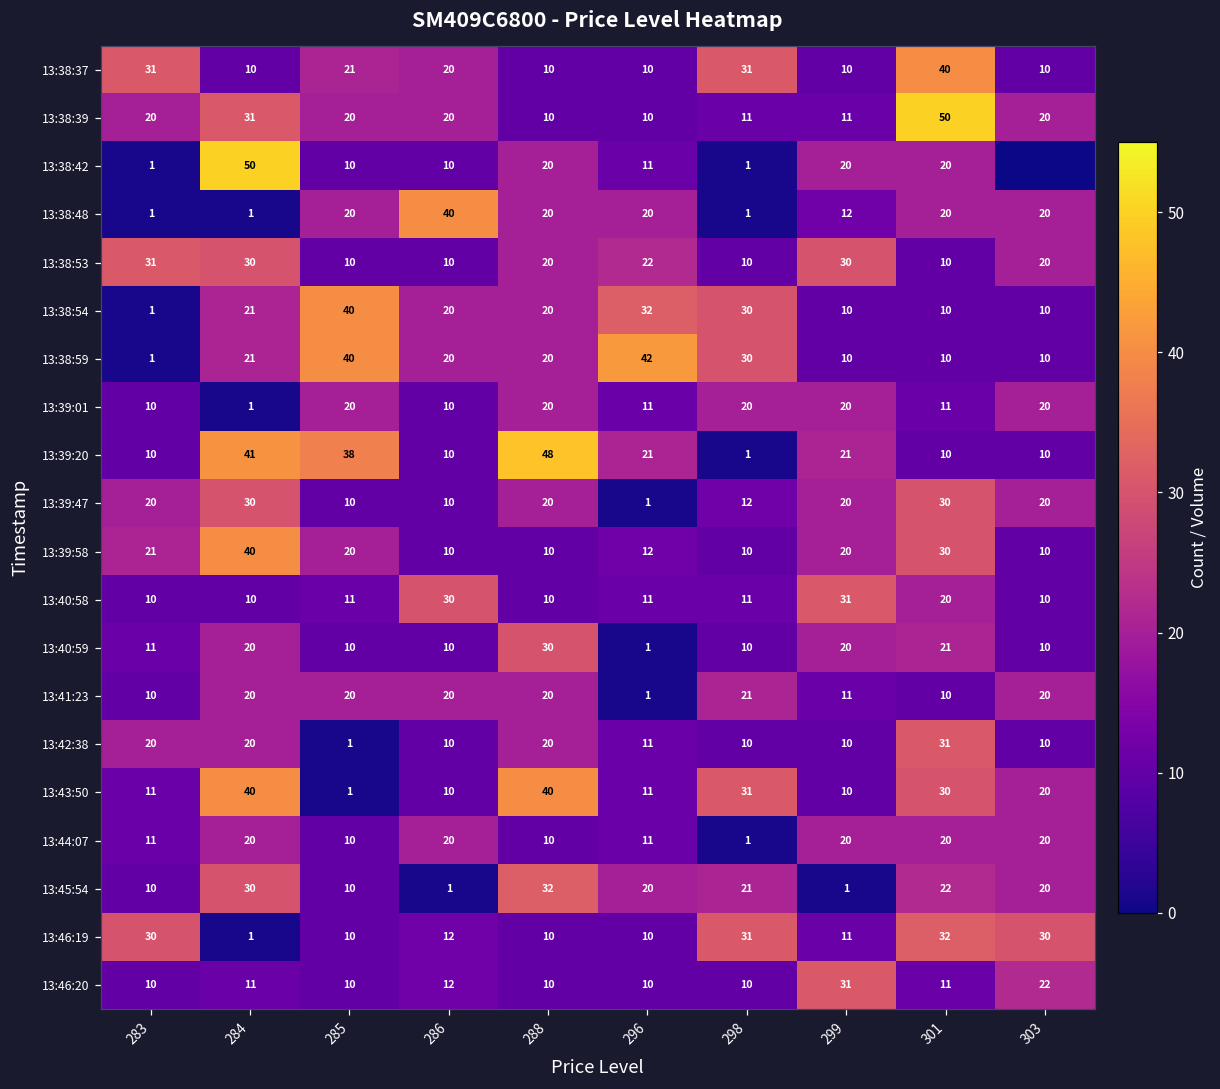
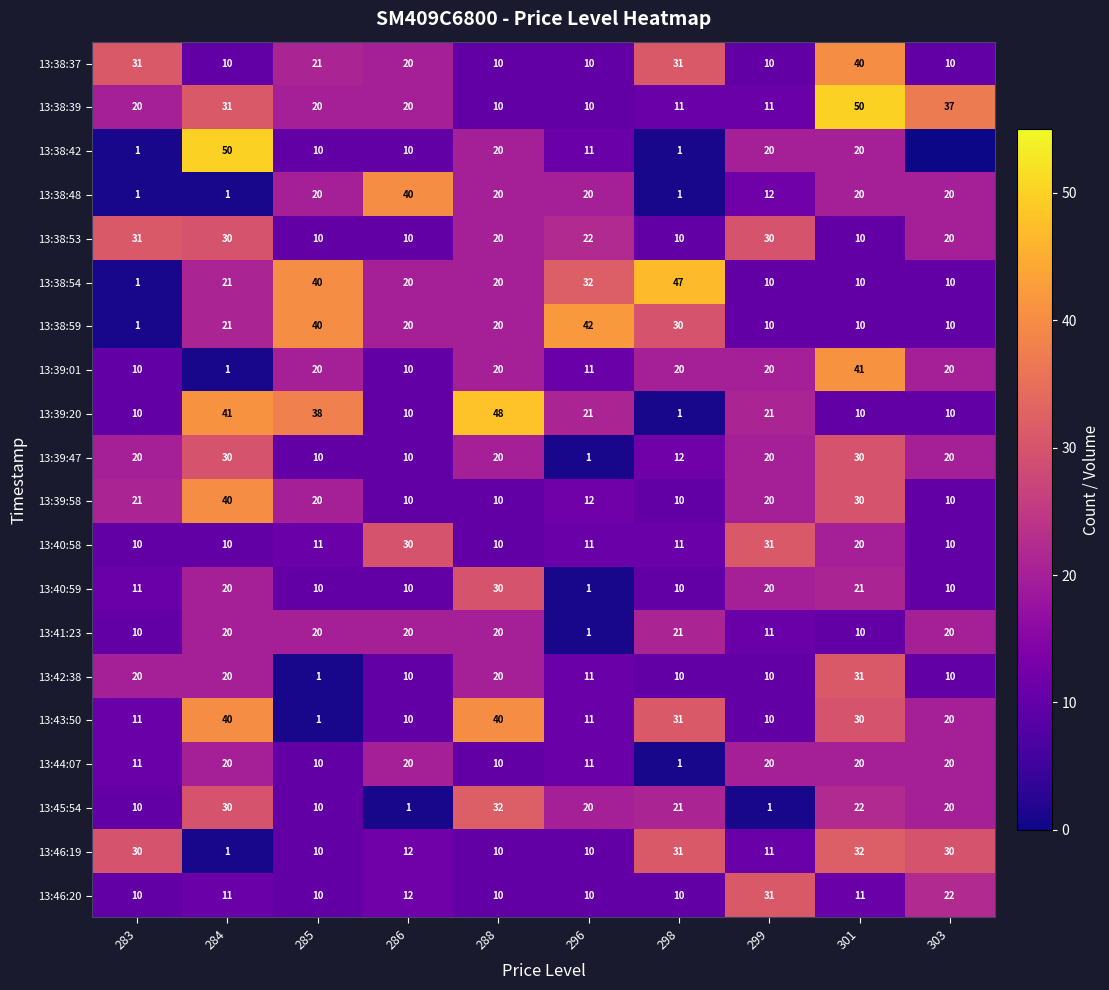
  {
    "13:38:37": {
      "283": 31,
      "284": 10,
      "285": 21,
      "286": 20,
      "288": 10,
      "296": 10,
      "298": 31,
      "299": 10,
      "301": 40,
      "303": 10
    },
    "13:38:39": {
      "283": 20,
      "284": 31,
      "285": 20,
      "286": 20,
      "288": 10,
      "296": 10,
      "298": 11,
      "299": 11,
      "301": 50,
-     "303": 20
+     "303": 37
    },
    "13:38:42": {
      "283": 1,
      "284": 50,
      "285": 10,
      "286": 10,
      "288": 20,
      "296": 11,
      "298": 1,
      "299": 20,
      "301": 20
    },
    "13:38:48": {
      "283": 1,
      "284": 1,
      "285": 20,
      "286": 40,
      "288": 20,
      "296": 20,
      "298": 1,
      "299": 12,
      "301": 20,
      "303": 20
    },
    "13:38:53": {
      "283": 31,
      "284": 30,
      "285": 10,
      "286": 10,
      "288": 20,
      "296": 22,
      "298": 10,
      "299": 30,
      "301": 10,
      "303": 20
    },
    "13:38:54": {
      "283": 1,
      "284": 21,
      "285": 40,
      "286": 20,
      "288": 20,
      "296": 32,
-     "298": 30,
+     "298": 47,
      "299": 10,
      "301": 10,
      "303": 10
    },
    "13:38:59": {
      "283": 1,
      "284": 21,
      "285": 40,
      "286": 20,
      "288": 20,
      "296": 42,
      "298": 30,
      "299": 10,
      "301": 10,
      "303": 10
    },
    "13:39:01": {
      "283": 10,
      "284": 1,
      "285": 20,
      "286": 10,
      "288": 20,
      "296": 11,
      "298": 20,
      "299": 20,
-     "301": 11,
+     "301": 41,
      "303": 20
    },
    "13:39:20": {
      "283": 10,
      "284": 41,
      "285": 38,
      "286": 10,
      "288": 48,
      "296": 21,
      "298": 1,
      "299": 21,
      "301": 10,
      "303": 10
    },
    "13:39:47": {
      "283": 20,
      "284": 30,
      "285": 10,
      "286": 10,
      "288": 20,
      "296": 1,
      "298": 12,
      "299": 20,
      "301": 30,
      "303": 20
    },
    "13:39:58": {
      "283": 21,
      "284": 40,
      "285": 20,
      "286": 10,
      "288": 10,
      "296": 12,
      "298": 10,
      "299": 20,
      "301": 30,
      "303": 10
    },
    "13:40:58": {
      "283": 10,
      "284": 10,
      "285": 11,
      "286": 30,
      "288": 10,
      "296": 11,
      "298": 11,
      "299": 31,
      "301": 20,
      "303": 10
    },
    "13:40:59": {
      "283": 11,
      "284": 20,
      "285": 10,
      "286": 10,
      "288": 30,
      "296": 1,
      "298": 10,
      "299": 20,
      "301": 21,
      "303": 10
    },
    "13:41:23": {
      "283": 10,
      "284": 20,
      "285": 20,
      "286": 20,
      "288": 20,
      "296": 1,
      "298": 21,
      "299": 11,
      "301": 10,
      "303": 20
    },
    "13:42:38": {
      "283": 20,
      "284": 20,
      "285": 1,
      "286": 10,
      "288": 20,
      "296": 11,
      "298": 10,
      "299": 10,
      "301": 31,
      "303": 10
    },
    "13:43:50": {
      "283": 11,
      "284": 40,
      "285": 1,
      "286": 10,
      "288": 40,
      "296": 11,
      "298": 31,
      "299": 10,
      "301": 30,
      "303": 20
    },
    "13:44:07": {
      "283": 11,
      "284": 20,
      "285": 10,
      "286": 20,
      "288": 10,
      "296": 11,
      "298": 1,
      "299": 20,
      "301": 20,
      "303": 20
    },
    "13:45:54": {
      "283": 10,
      "284": 30,
      "285": 10,
      "286": 1,
      "288": 32,
      "296": 20,
      "298": 21,
      "299": 1,
      "301": 22,
      "303": 20
    },
    "13:46:19": {
      "283": 30,
      "284": 1,
      "285": 10,
      "286": 12,
      "288": 10,
      "296": 10,
      "298": 31,
      "299": 11,
      "301": 32,
      "303": 30
    },
    "13:46:20": {
      "283": 10,
      "284": 11,
      "285": 10,
      "286": 12,
      "288": 10,
      "296": 10,
      "298": 10,
      "299": 31,
      "301": 11,
      "303": 22
    }
  }
